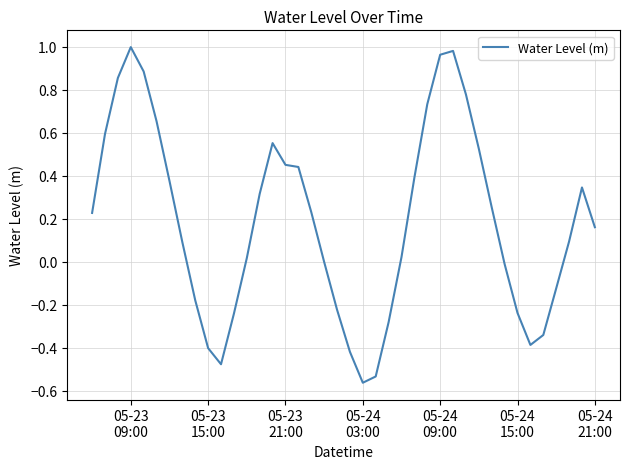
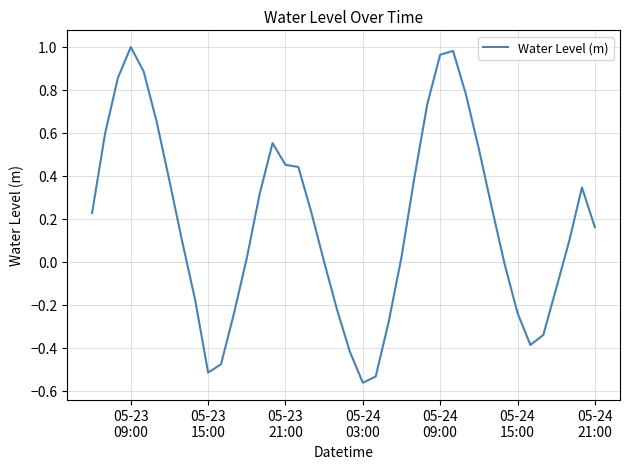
  {
    "05-23 09:00": 1.00,
-   "05-23 15:00": -0.40,
+   "05-23 15:00": -0.52,
    "05-23 21:00": 0.45,
    "05-24 03:00": -0.56,
    "05-24 09:00": 0.96,
    "05-24 15:00": -0.24,
    "05-24 21:00": 0.16
  }
